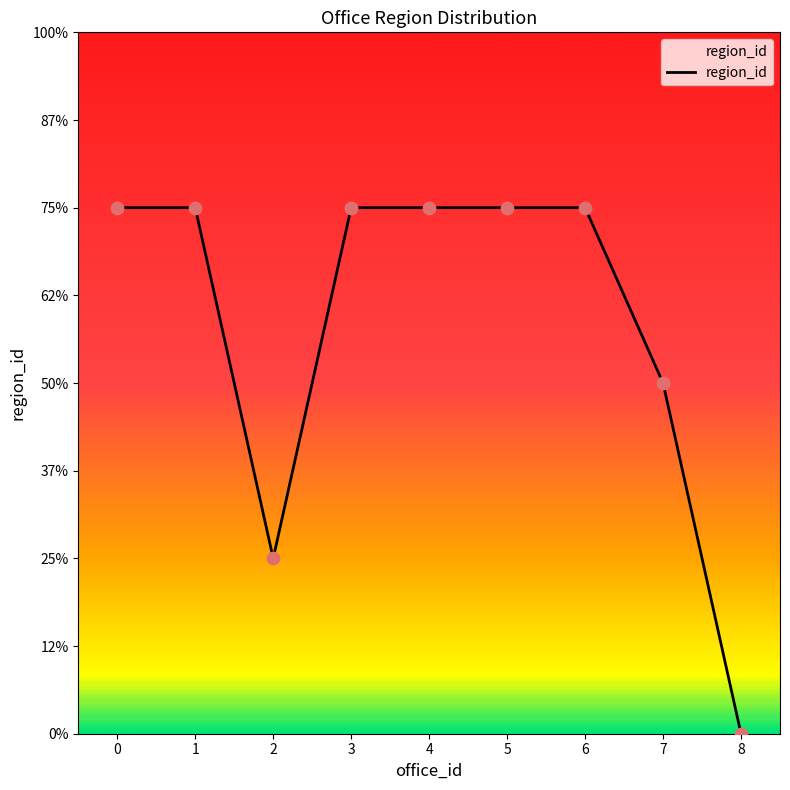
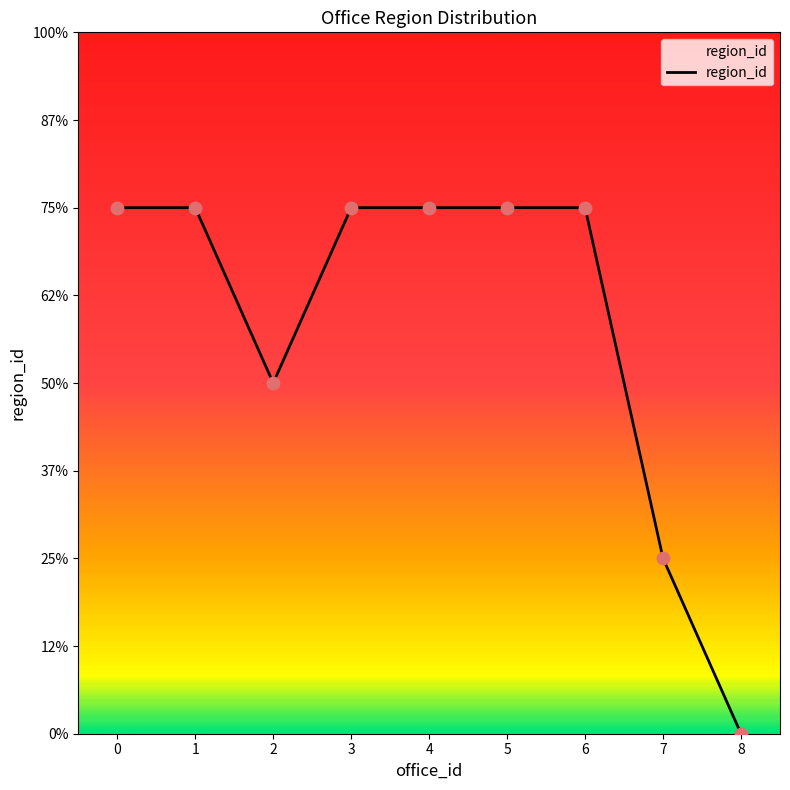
  {
    "0": "75%",
    "1": "75%",
-   "2": "25%",
+   "2": "50%",
    "3": "75%",
    "4": "75%",
    "5": "75%",
    "6": "75%",
-   "7": "50%",
+   "7": "25%",
    "8": "0%"
  }
